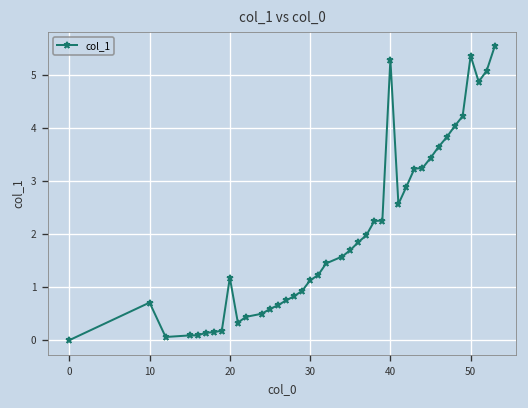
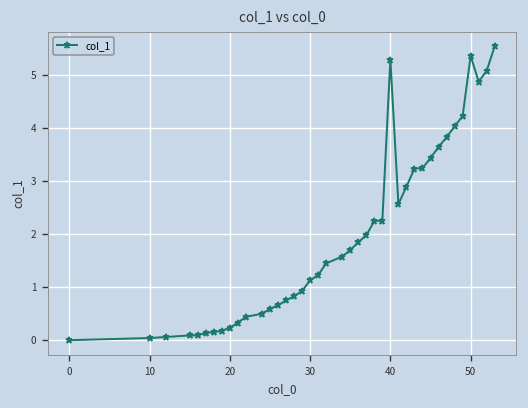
  {
    "0": 0.0,
-   "10": 0.7,
-   "20": 1.2,
+   "10": 0.0,
+   "20": 0.2,
    "30": 1.1,
    "40": 5.3,
    "50": 5.4
  }
